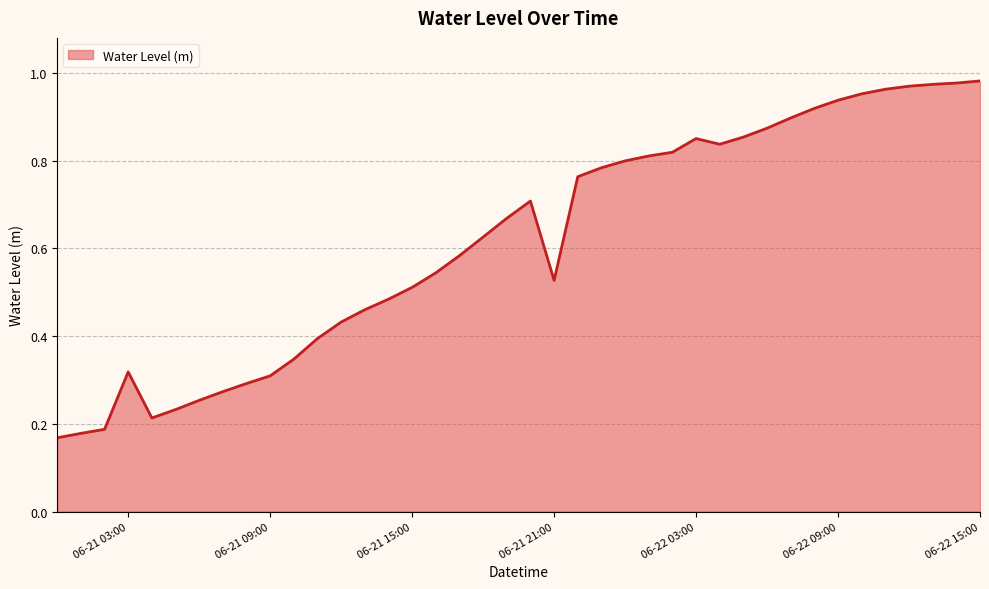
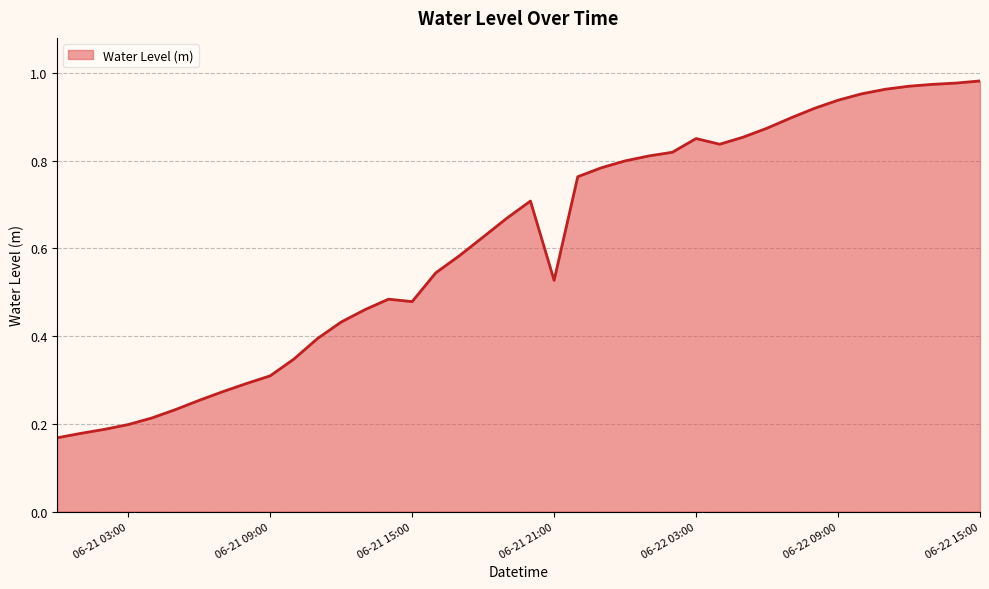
  {
-   "06-21 03:00": 0.32,
+   "06-21 03:00": 0.20,
    "06-21 09:00": 0.31,
-   "06-21 15:00": 0.51,
+   "06-21 15:00": 0.48,
    "06-21 21:00": 0.53,
    "06-22 03:00": 0.85,
    "06-22 09:00": 0.94,
    "06-22 15:00": 0.98
  }
